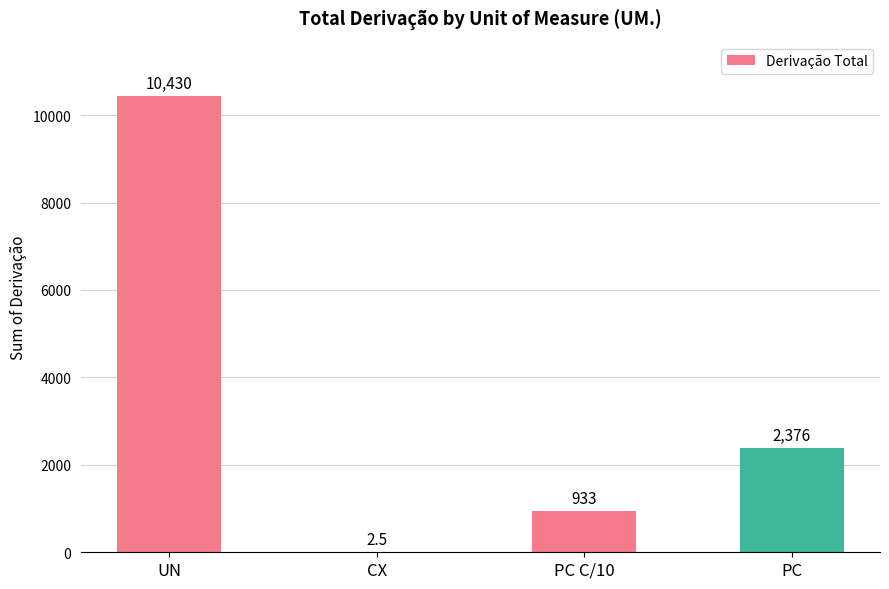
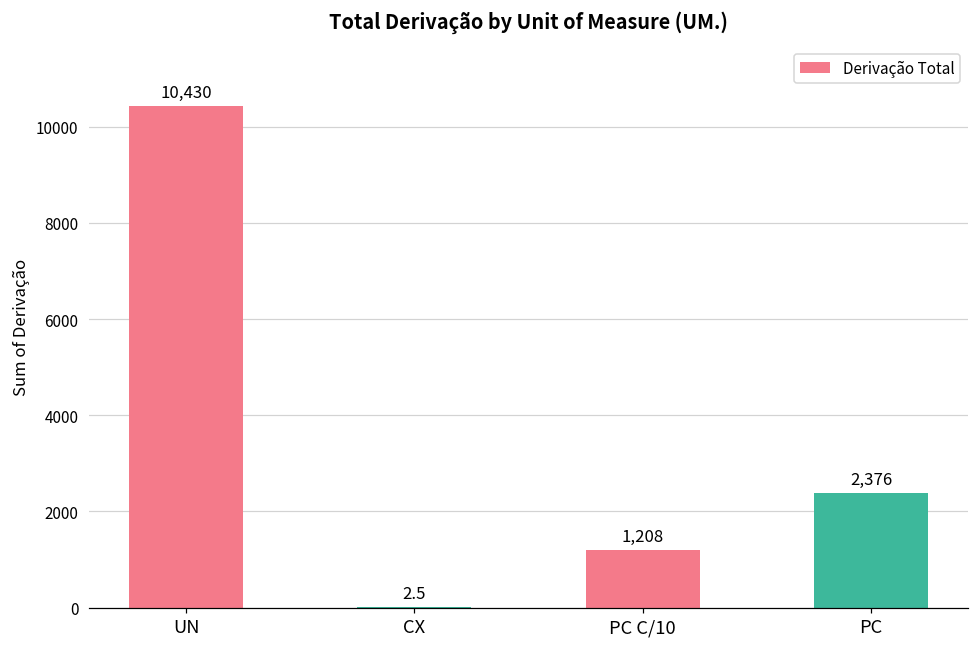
  {
    "UN": "10,430",
    "CX": "2.5",
-   "PC C/10": "933",
+   "PC C/10": "1,208",
    "PC": "2,376"
  }
